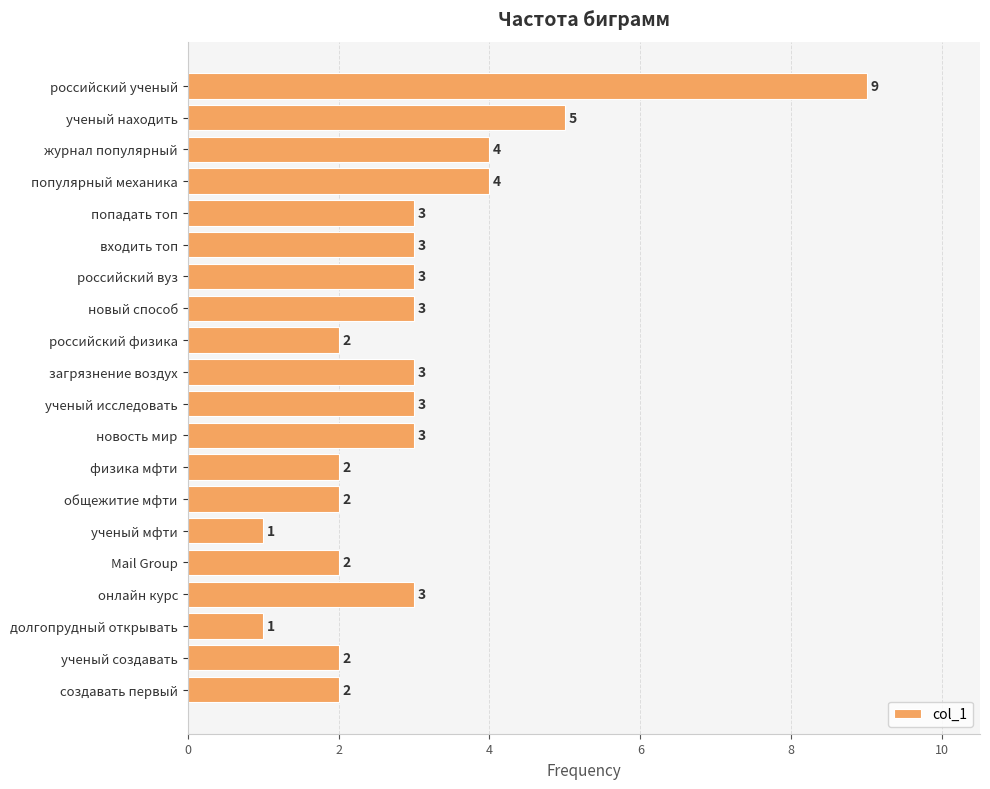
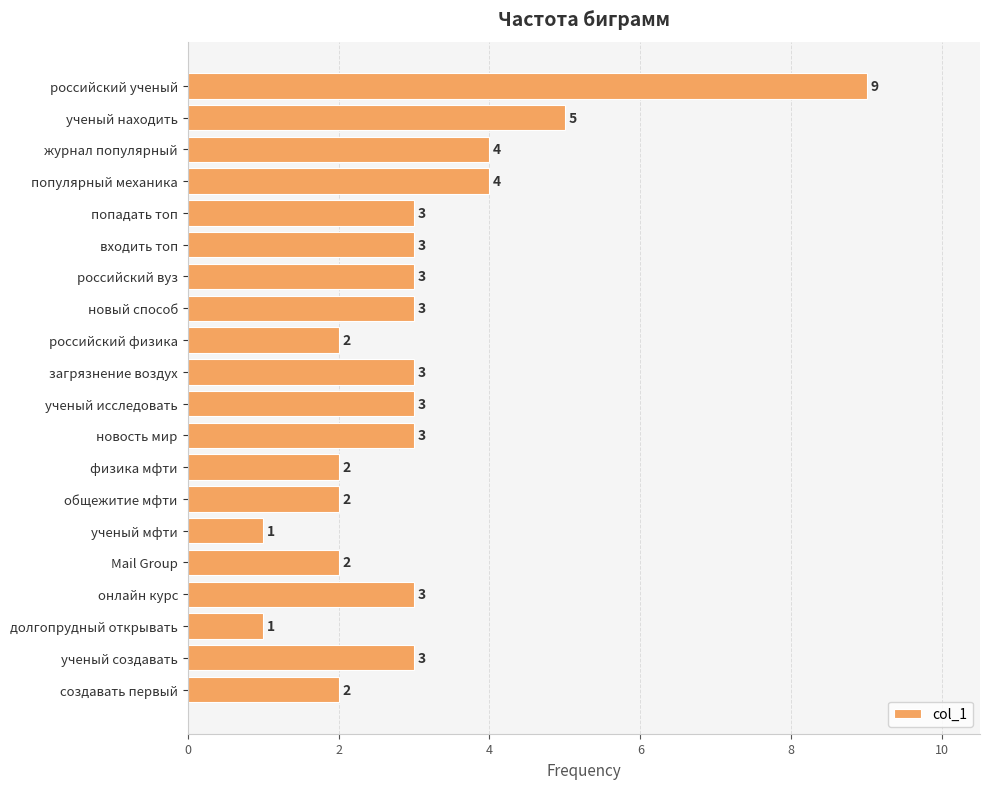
  {
    "российский ученый": 9,
    "ученый находить": 5,
    "журнал популярный": 4,
    "популярный механика": 4,
    "попадать топ": 3,
    "входить топ": 3,
    "российский вуз": 3,
    "новый способ": 3,
    "российский физика": 2,
    "загрязнение воздух": 3,
    "ученый исследовать": 3,
    "новость мир": 3,
    "физика мфти": 2,
    "общежитие мфти": 2,
    "ученый мфти": 1,
    "Mail Group": 2,
    "онлайн курс": 3,
    "долгопрудный открывать": 1,
-   "ученый создавать": 2,
+   "ученый создавать": 3,
    "создавать первый": 2
  }
